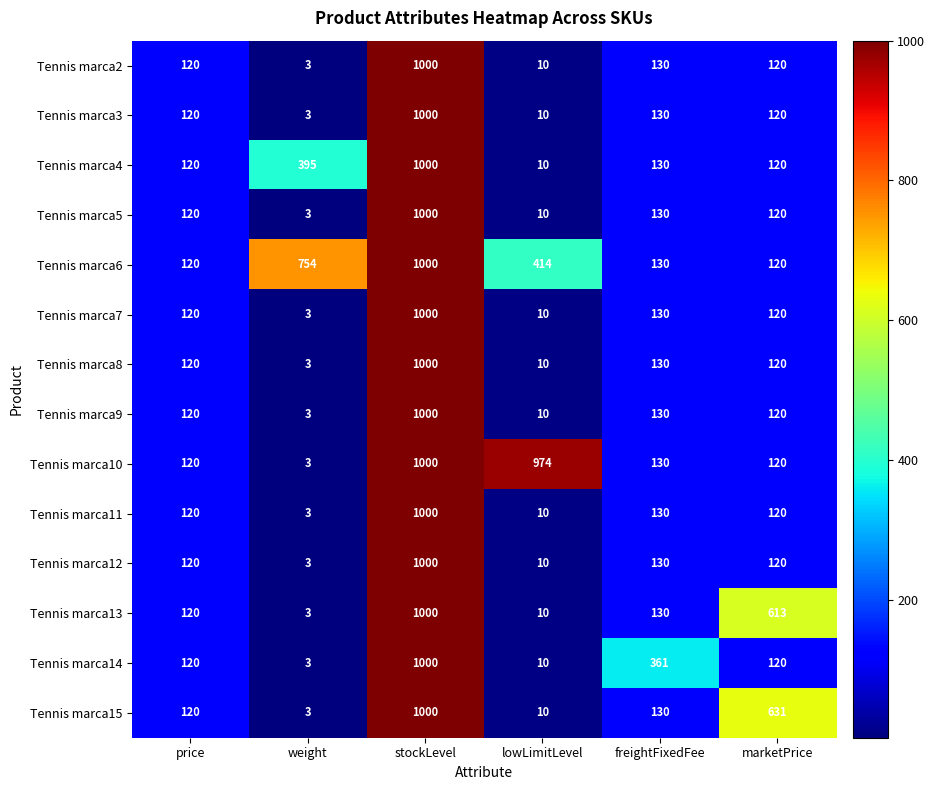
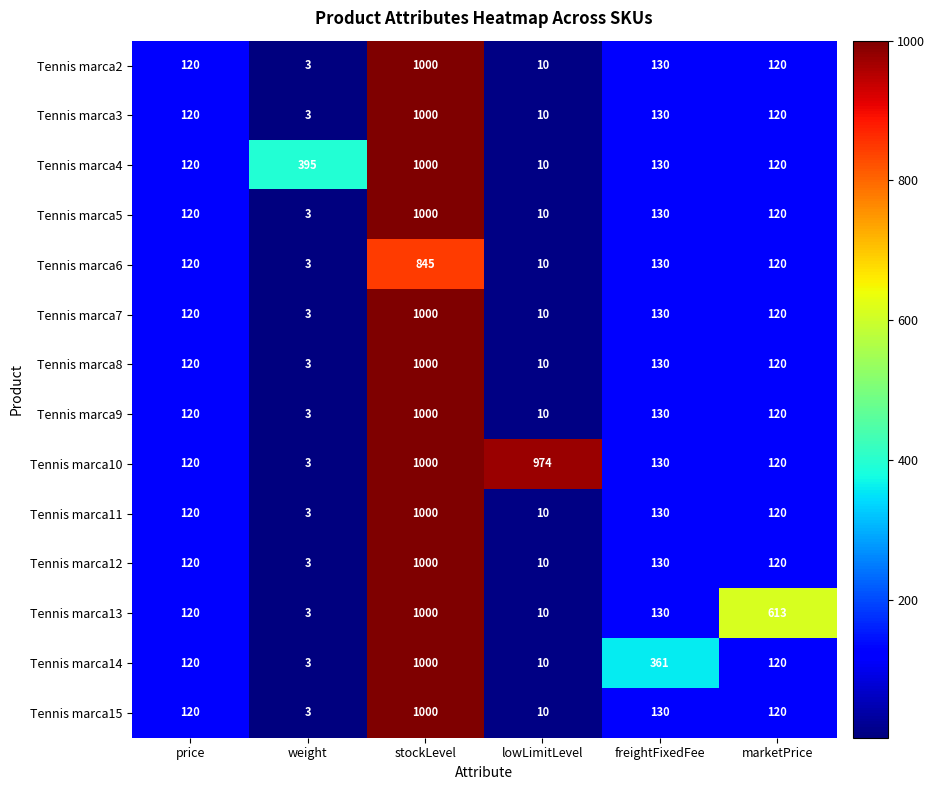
  {
    "Tennis marca2": {
      "price": 120,
      "weight": 3,
      "stockLevel": 1000,
      "lowLimitLevel": 10,
      "freightFixedFee": 130,
      "marketPrice": 120
    },
    "Tennis marca3": {
      "price": 120,
      "weight": 3,
      "stockLevel": 1000,
      "lowLimitLevel": 10,
      "freightFixedFee": 130,
      "marketPrice": 120
    },
    "Tennis marca4": {
      "price": 120,
      "weight": 395,
      "stockLevel": 1000,
      "lowLimitLevel": 10,
      "freightFixedFee": 130,
      "marketPrice": 120
    },
    "Tennis marca5": {
      "price": 120,
      "weight": 3,
      "stockLevel": 1000,
      "lowLimitLevel": 10,
      "freightFixedFee": 130,
      "marketPrice": 120
    },
    "Tennis marca6": {
      "price": 120,
-     "weight": 754,
-     "stockLevel": 1000,
-     "lowLimitLevel": 414,
+     "weight": 3,
+     "stockLevel": 845,
+     "lowLimitLevel": 10,
      "freightFixedFee": 130,
      "marketPrice": 120
    },
    "Tennis marca7": {
      "price": 120,
      "weight": 3,
      "stockLevel": 1000,
      "lowLimitLevel": 10,
      "freightFixedFee": 130,
      "marketPrice": 120
    },
    "Tennis marca8": {
      "price": 120,
      "weight": 3,
      "stockLevel": 1000,
      "lowLimitLevel": 10,
      "freightFixedFee": 130,
      "marketPrice": 120
    },
    "Tennis marca9": {
      "price": 120,
      "weight": 3,
      "stockLevel": 1000,
      "lowLimitLevel": 10,
      "freightFixedFee": 130,
      "marketPrice": 120
    },
    "Tennis marca10": {
      "price": 120,
      "weight": 3,
      "stockLevel": 1000,
      "lowLimitLevel": 974,
      "freightFixedFee": 130,
      "marketPrice": 120
    },
    "Tennis marca11": {
      "price": 120,
      "weight": 3,
      "stockLevel": 1000,
      "lowLimitLevel": 10,
      "freightFixedFee": 130,
      "marketPrice": 120
    },
    "Tennis marca12": {
      "price": 120,
      "weight": 3,
      "stockLevel": 1000,
      "lowLimitLevel": 10,
      "freightFixedFee": 130,
      "marketPrice": 120
    },
    "Tennis marca13": {
      "price": 120,
      "weight": 3,
      "stockLevel": 1000,
      "lowLimitLevel": 10,
      "freightFixedFee": 130,
      "marketPrice": 613
    },
    "Tennis marca14": {
      "price": 120,
      "weight": 3,
      "stockLevel": 1000,
      "lowLimitLevel": 10,
      "freightFixedFee": 361,
      "marketPrice": 120
    },
    "Tennis marca15": {
      "price": 120,
      "weight": 3,
      "stockLevel": 1000,
      "lowLimitLevel": 10,
      "freightFixedFee": 130,
-     "marketPrice": 631
+     "marketPrice": 120
    }
  }
